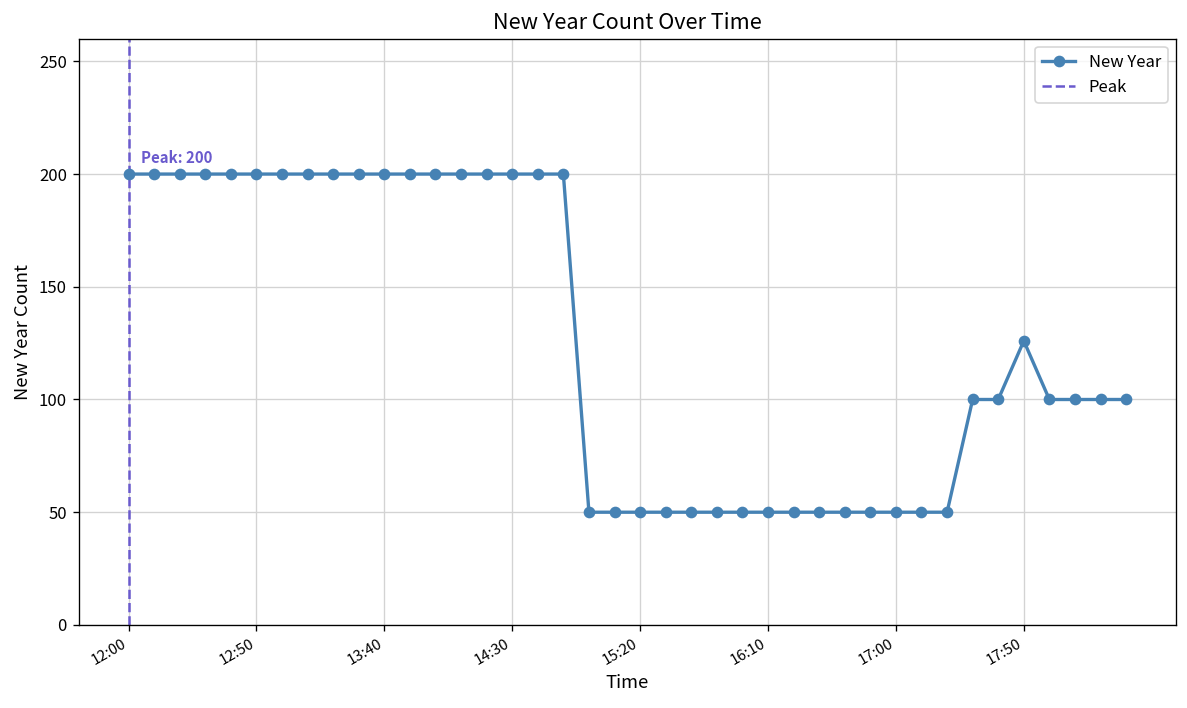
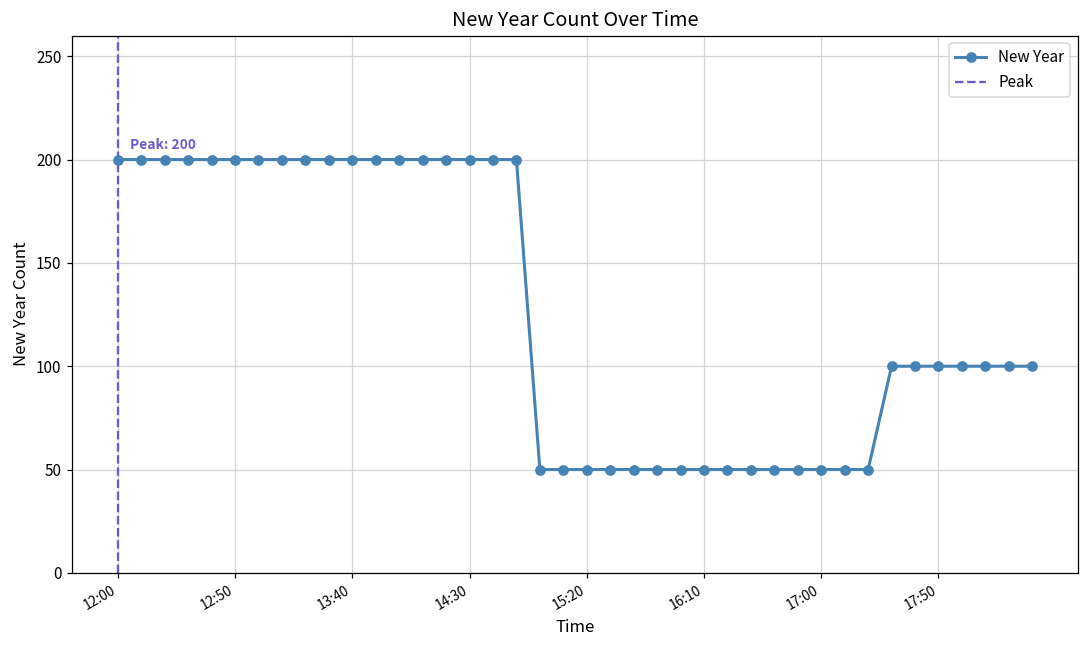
  {
    "12:00": 200,
    "12:50": 200,
    "13:40": 200,
    "14:30": 200,
    "15:20": 50,
    "16:10": 50,
    "17:00": 50,
-   "17:50": 126
+   "17:50": 100
  }
